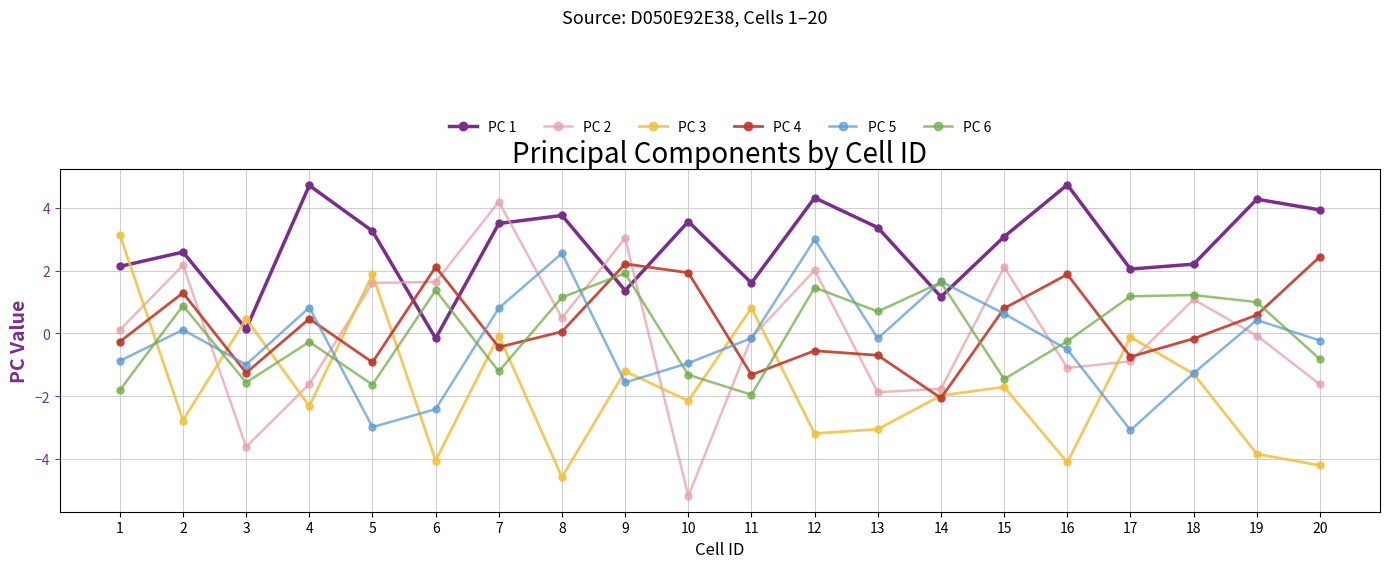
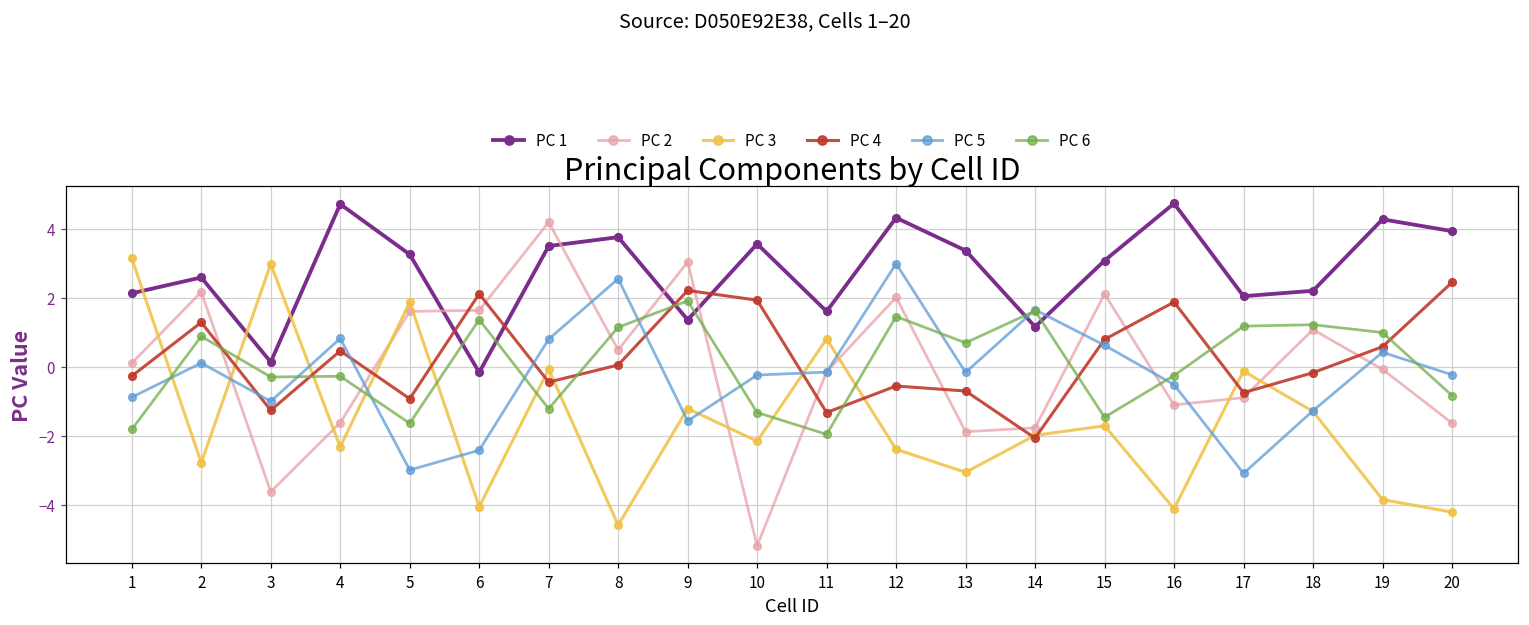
  {
    "PC 1": {
      "1": 2.1,
      "2": 2.6,
      "3": 0.1,
      "4": 4.7,
      "5": 3.3,
      "6": -0.2,
      "7": 3.5,
      "8": 3.8,
      "9": 1.4,
      "10": 3.6,
      "11": 1.6,
      "12": 4.3,
      "13": 3.4,
      "14": 1.2,
      "15": 3.1,
      "16": 4.7,
      "17": 2.0,
      "18": 2.2,
      "19": 4.3,
      "20": 3.9
    },
    "PC 2": {
      "1": 0.1,
      "2": 2.2,
      "3": -3.6,
      "4": -1.6,
      "5": 1.6,
      "6": 1.6,
      "7": 4.2,
      "8": 0.5,
      "9": 3.0,
      "10": -5.2,
      "12": 2.0,
      "13": -1.9,
      "14": -1.8,
      "15": 2.1,
      "16": -1.1,
      "17": -0.9,
      "18": 1.1,
      "19": -0.1,
      "20": -1.6
    },
    "PC 3": {
      "1": 3.1,
      "2": -2.8,
-     "3": 0.5,
+     "3": 3.0,
      "4": -2.3,
      "5": 1.9,
      "6": -4.1,
      "7": -0.1,
      "8": -4.6,
      "9": -1.2,
      "10": -2.2,
      "11": 0.8,
-     "12": -3.2,
+     "12": -2.4,
      "13": -3.1,
      "15": -1.7,
      "16": -4.1,
      "17": -0.1,
      "19": -3.8,
      "20": -4.2
    },
    "PC 4": {
      "1": -0.3,
      "2": 1.3,
      "3": -1.3,
      "4": 0.5,
      "5": -0.9,
      "6": 2.1,
      "7": -0.4,
      "8": 0.1,
      "9": 2.2,
      "10": 1.9,
      "11": -1.3,
      "12": -0.6,
      "13": -0.7,
      "15": 0.8,
      "16": 1.9,
      "17": -0.7,
      "18": -0.2,
      "19": 0.6,
      "20": 2.4
    },
    "PC 5": {
      "1": -0.9,
      "2": 0.1,
      "3": -1.0,
      "4": 0.8,
      "5": -3.0,
      "6": -2.4,
      "7": 0.8,
      "8": 2.6,
      "9": -1.6,
-     "10": -0.9,
+     "10": -0.2,
      "12": 3.0,
      "13": -0.2,
      "15": 0.6,
      "16": -0.5,
      "17": -3.1,
      "19": 0.4,
      "20": -0.2
    },
    "PC 6": {
      "1": -1.8,
      "2": 0.9,
-     "3": -1.6,
+     "3": -0.3,
      "4": -0.3,
      "5": -1.6,
      "6": 1.4,
      "7": -1.2,
      "8": 1.1,
      "9": 1.9,
      "10": -1.3,
      "11": -2.0,
      "12": 1.5,
      "13": 0.7,
      "15": -1.5,
      "16": -0.3,
      "17": 1.2,
      "18": 1.2,
      "19": 1.0,
      "20": -0.8
    }
  }
